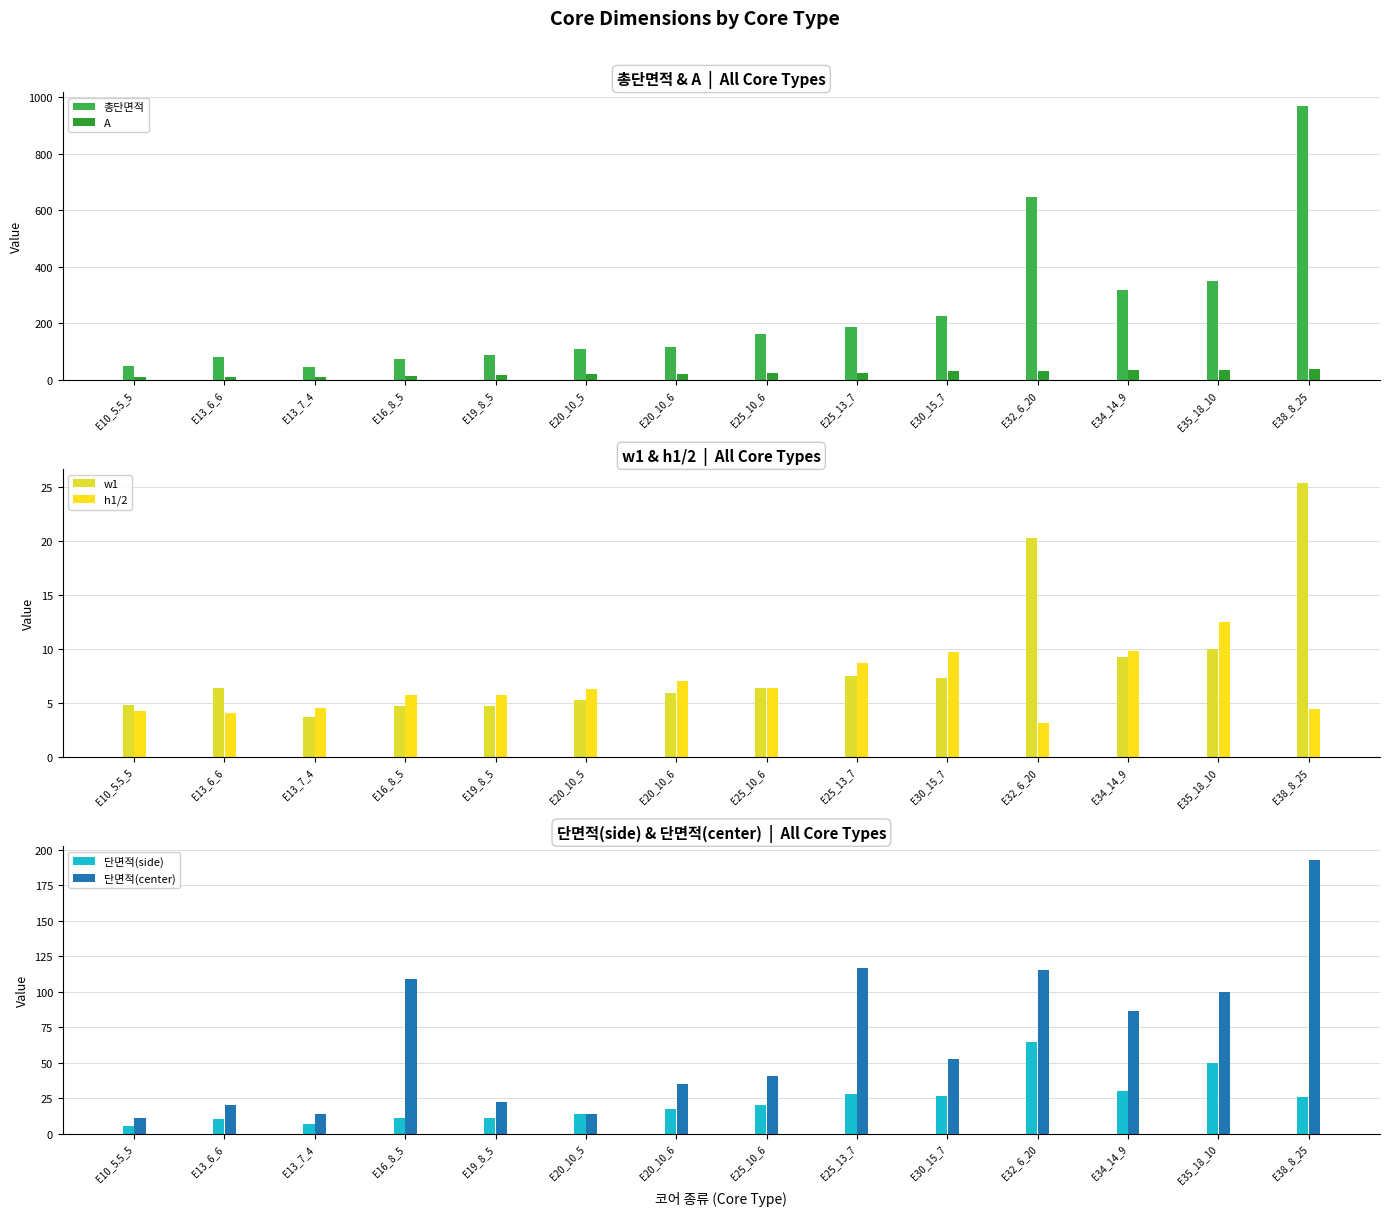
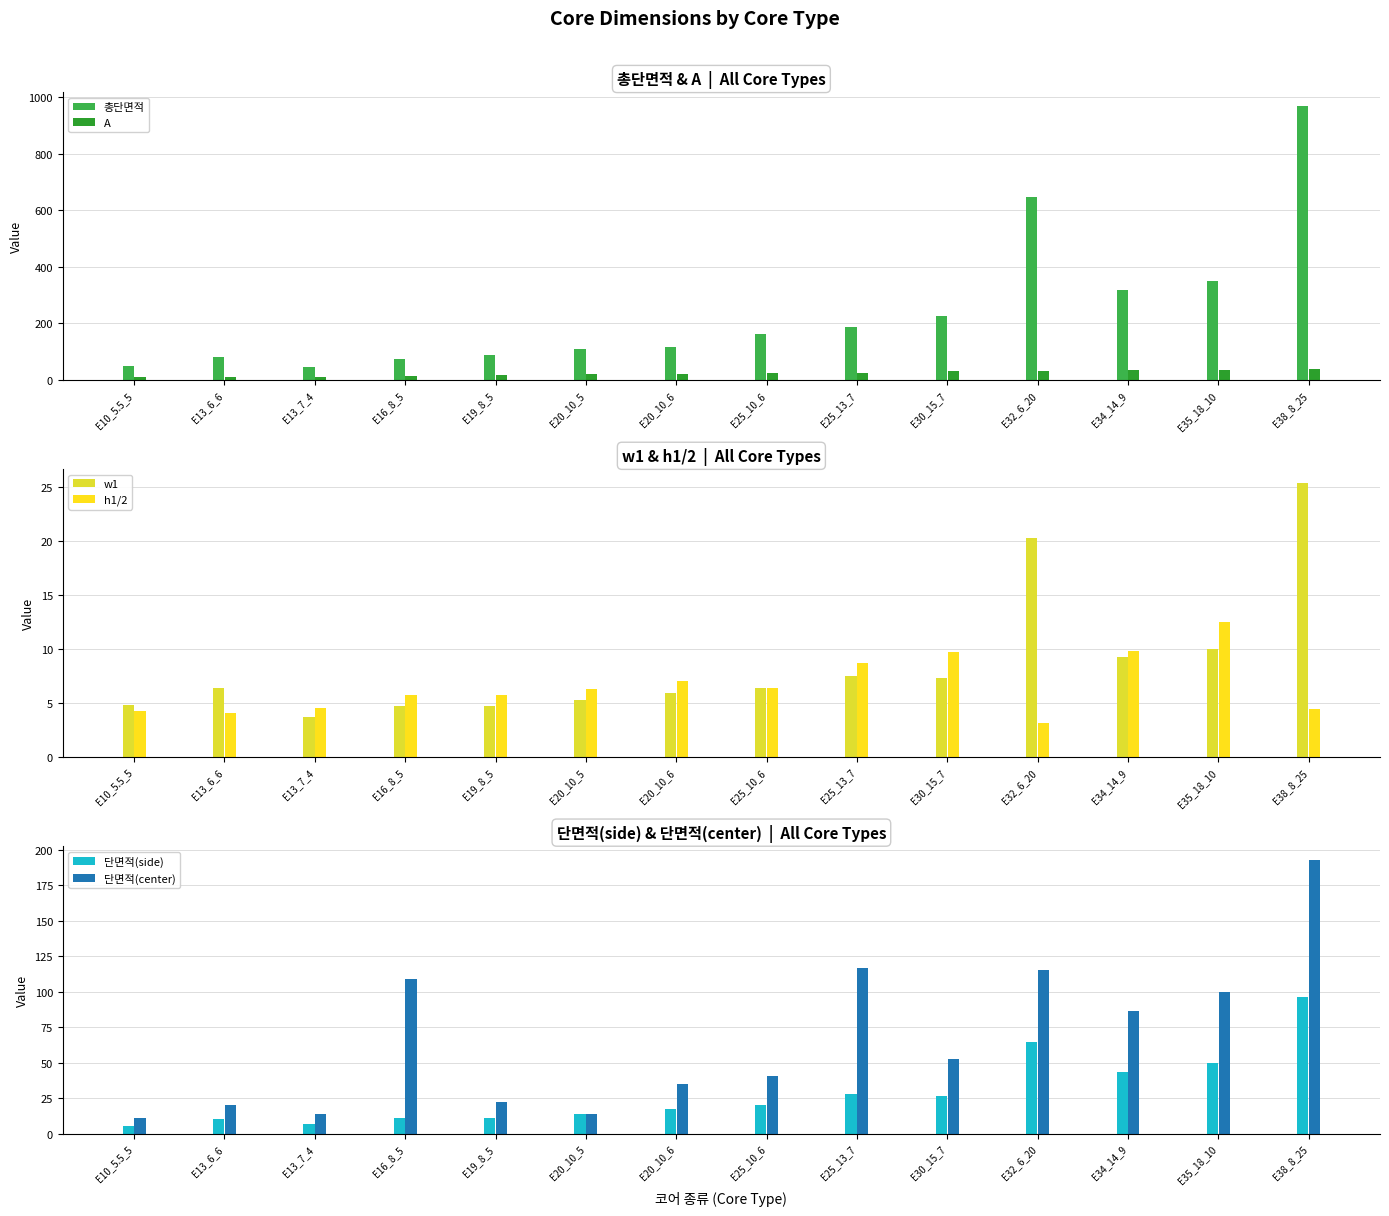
  {
    "단면적(side) & 단면적(center) | All Core Types": {
      "단면적(side)": {
        "E10_5.5_5": 6,
        "E13_6_6": 10,
        "E13_7_4": 7,
        "E16_8_5": 11,
        "E19_8_5": 11,
        "E20_10_5": 14,
        "E20_10_6": 17,
        "E25_10_6": 20,
        "E25_13_7": 28,
        "E30_15_7": 26,
        "E32_6_20": 65,
-       "E34_14_9": 30,
+       "E34_14_9": 43,
        "E35_18_10": 50,
-       "E38_8_25": 26
+       "E38_8_25": 97
      },
      "단면적(center)": {
        "E10_5.5_5": 11,
        "E13_6_6": 20,
        "E13_7_4": 14,
        "E16_8_5": 109,
        "E19_8_5": 22,
        "E20_10_5": 14,
        "E20_10_6": 35,
        "E25_10_6": 40,
        "E25_13_7": 117,
        "E30_15_7": 53,
        "E32_6_20": 116,
        "E34_14_9": 86,
        "E35_18_10": 100,
        "E38_8_25": 193
      }
    }
  }
